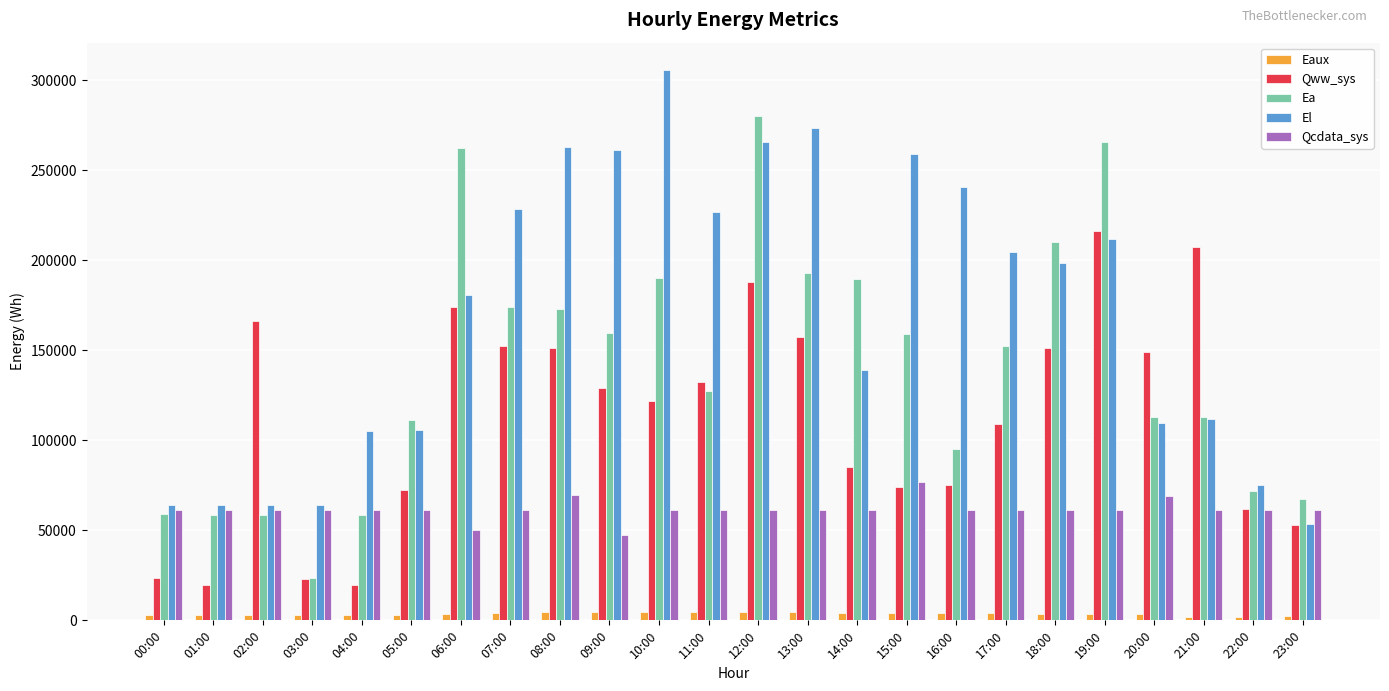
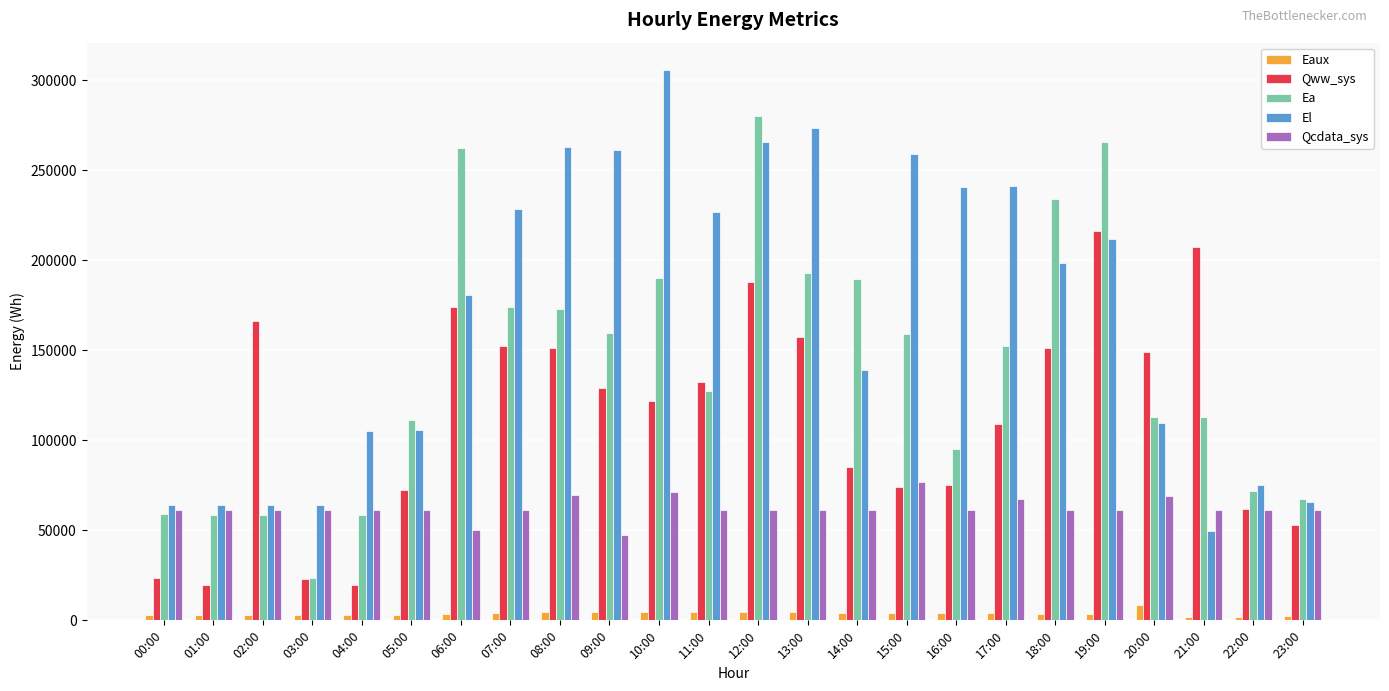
  {
    "Eaux": {
      "00:00": 3000,
      "01:00": 3000,
      "02:00": 3000,
      "03:00": 3000,
      "04:00": 3000,
      "05:00": 3000,
      "06:00": 3000,
      "07:00": 4000,
      "08:00": 5000,
      "09:00": 5000,
      "10:00": 5000,
      "11:00": 4000,
      "12:00": 4000,
      "13:00": 4000,
      "14:00": 4000,
      "15:00": 4000,
      "16:00": 4000,
      "17:00": 4000,
      "18:00": 3000,
      "19:00": 4000,
-     "20:00": 3000,
+     "20:00": 8000,
      "21:00": 2000,
      "22:00": 2000,
      "23:00": 2000
    },
    "Qww_sys": {
      "00:00": 24000,
      "01:00": 20000,
      "02:00": 166000,
      "03:00": 23000,
      "04:00": 20000,
      "05:00": 72000,
      "06:00": 174000,
      "07:00": 152000,
      "08:00": 151000,
      "09:00": 129000,
      "10:00": 122000,
      "11:00": 132000,
      "12:00": 188000,
      "13:00": 157000,
      "14:00": 85000,
      "15:00": 74000,
      "16:00": 75000,
      "17:00": 109000,
      "18:00": 151000,
      "19:00": 216000,
      "20:00": 149000,
      "21:00": 207000,
      "22:00": 62000,
      "23:00": 53000
    },
    "Ea": {
      "00:00": 59000,
      "01:00": 59000,
      "02:00": 59000,
      "03:00": 23000,
      "04:00": 59000,
      "05:00": 111000,
      "06:00": 263000,
      "07:00": 174000,
      "08:00": 173000,
      "09:00": 160000,
      "10:00": 190000,
      "11:00": 127000,
      "12:00": 280000,
      "13:00": 193000,
      "14:00": 190000,
      "15:00": 159000,
      "16:00": 95000,
      "17:00": 152000,
-     "18:00": 210000,
+     "18:00": 234000,
      "19:00": 266000,
      "20:00": 113000,
      "21:00": 113000,
      "22:00": 72000,
      "23:00": 67000
    },
    "El": {
      "00:00": 64000,
      "01:00": 64000,
      "02:00": 64000,
      "03:00": 64000,
      "04:00": 105000,
      "05:00": 106000,
      "06:00": 181000,
      "07:00": 228000,
      "08:00": 263000,
      "09:00": 261000,
      "10:00": 306000,
      "11:00": 227000,
      "12:00": 266000,
      "13:00": 273000,
      "14:00": 139000,
      "15:00": 259000,
      "16:00": 241000,
-     "17:00": 205000,
+     "17:00": 241000,
      "18:00": 198000,
      "19:00": 212000,
      "20:00": 110000,
-     "21:00": 112000,
+     "21:00": 50000,
      "22:00": 75000,
-     "23:00": 53000
+     "23:00": 66000
    },
    "Qcdata_sys": {
      "00:00": 61000,
      "01:00": 61000,
      "02:00": 61000,
      "03:00": 61000,
      "04:00": 61000,
      "05:00": 61000,
      "06:00": 50000,
      "07:00": 61000,
      "08:00": 70000,
      "09:00": 47000,
-     "10:00": 61000,
+     "10:00": 71000,
      "11:00": 61000,
      "12:00": 61000,
      "13:00": 61000,
      "14:00": 61000,
      "15:00": 77000,
      "16:00": 61000,
-     "17:00": 61000,
+     "17:00": 67000,
      "18:00": 61000,
      "19:00": 61000,
      "20:00": 69000,
      "21:00": 61000,
      "22:00": 61000,
      "23:00": 61000
    }
  }
